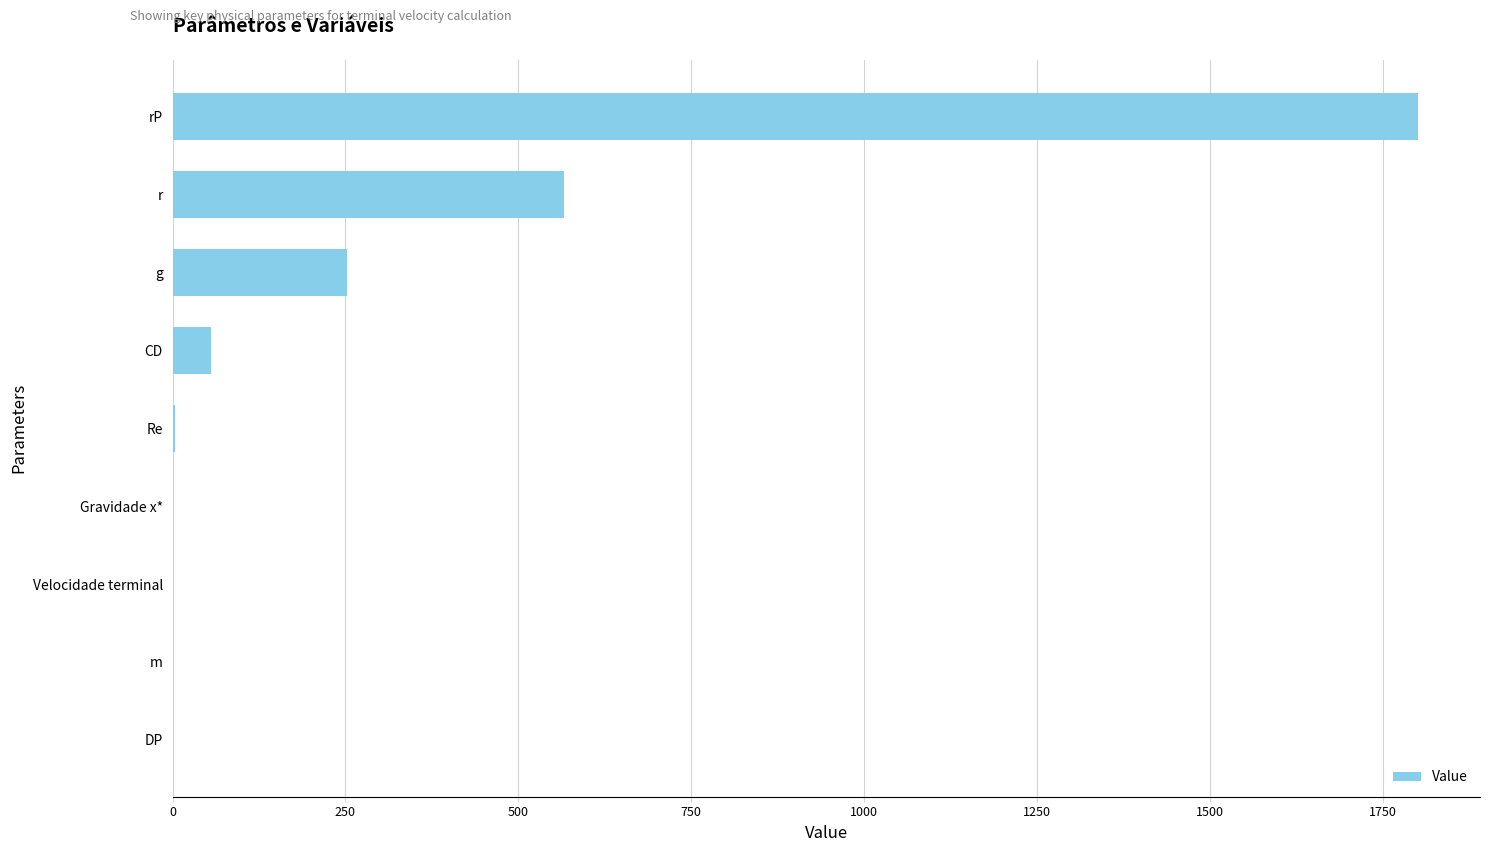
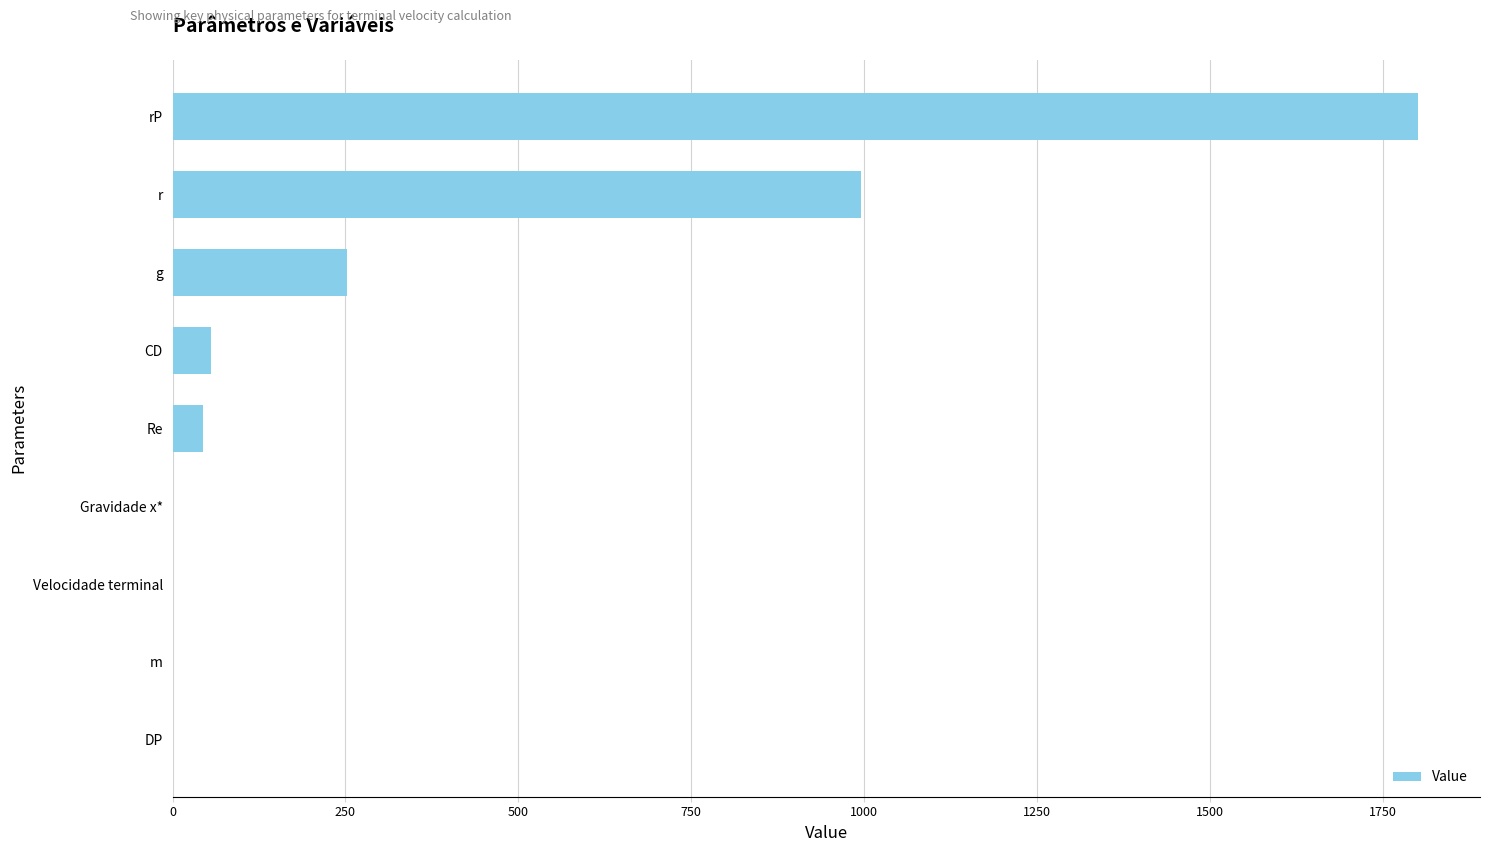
  {
    "rP": 1800,
-   "r": 570,
+   "r": 990,
    "g": 250,
    "CD": 60,
-   "Re": 0
+   "Re": 40
  }
